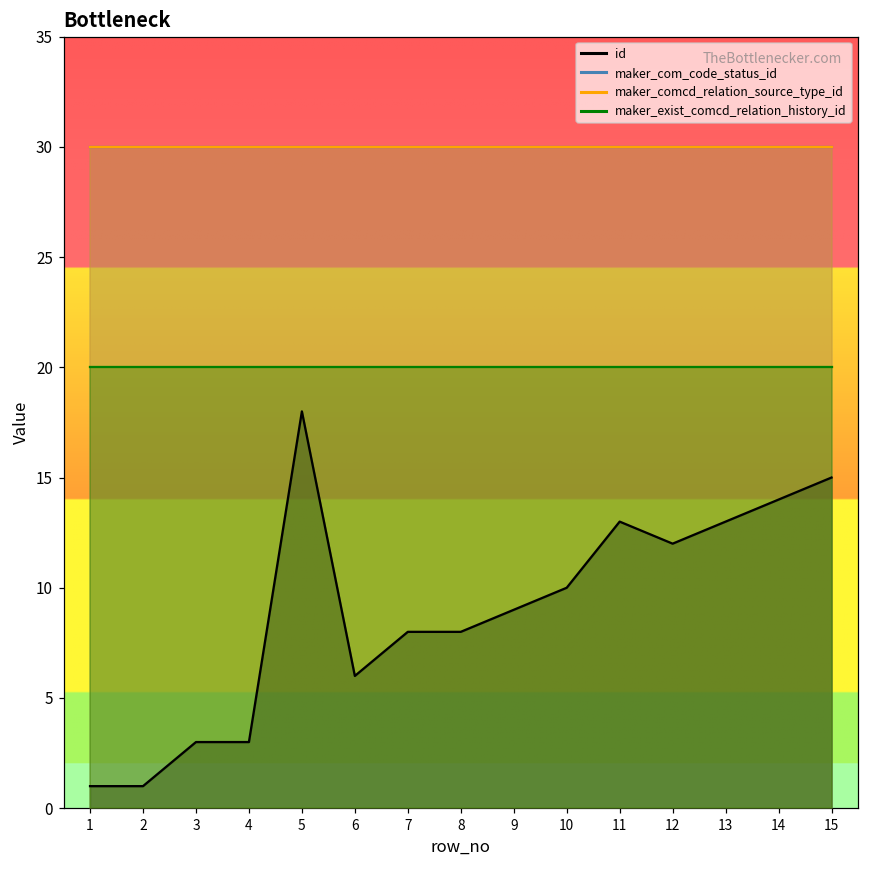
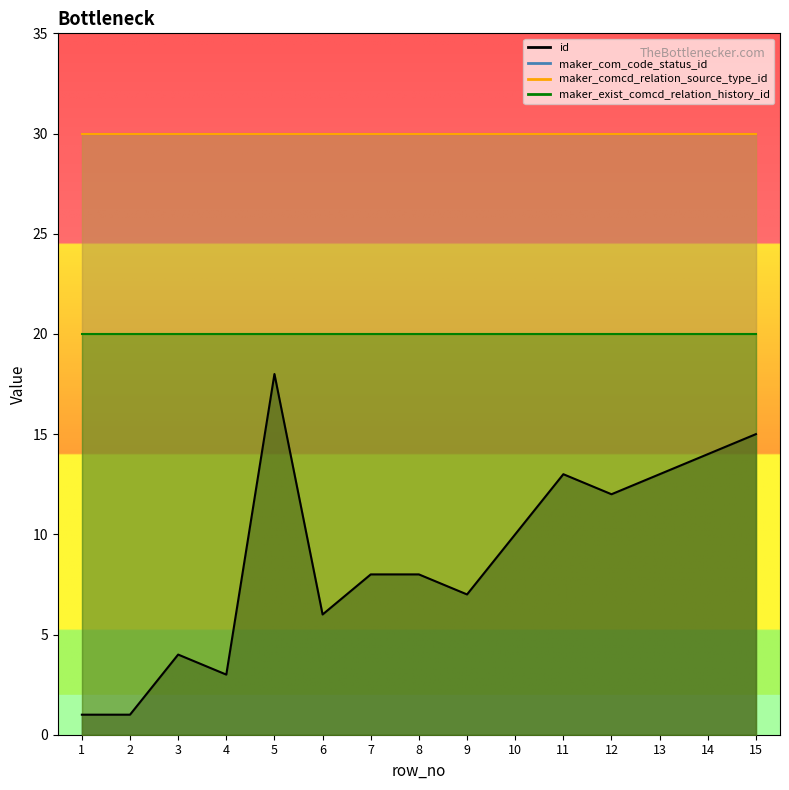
  {
    "id": {
-     "3": 3,
+     "3": 4,
      "4": 3,
      "5": 18,
      "6": 6,
      "7": 8,
      "8": 8,
-     "9": 9,
+     "9": 7,
      "10": 10,
      "11": 13,
      "12": 12,
      "13": 13,
      "14": 14,
      "15": 15
    },
    "maker_comcd_relation_source_type_id": {
      "1": 30,
      "2": 30,
      "3": 30,
      "4": 30,
      "5": 30,
      "6": 30,
      "7": 30,
      "8": 30,
      "9": 30,
      "10": 30,
      "11": 30,
      "12": 30,
      "13": 30,
      "14": 30,
      "15": 30
    },
    "maker_exist_comcd_relation_history_id": {
      "1": 20,
      "2": 20,
      "3": 20,
      "4": 20,
      "5": 20,
      "6": 20,
      "7": 20,
      "8": 20,
      "9": 20,
      "10": 20,
      "11": 20,
      "12": 20,
      "13": 20,
      "14": 20,
      "15": 20
    }
  }
